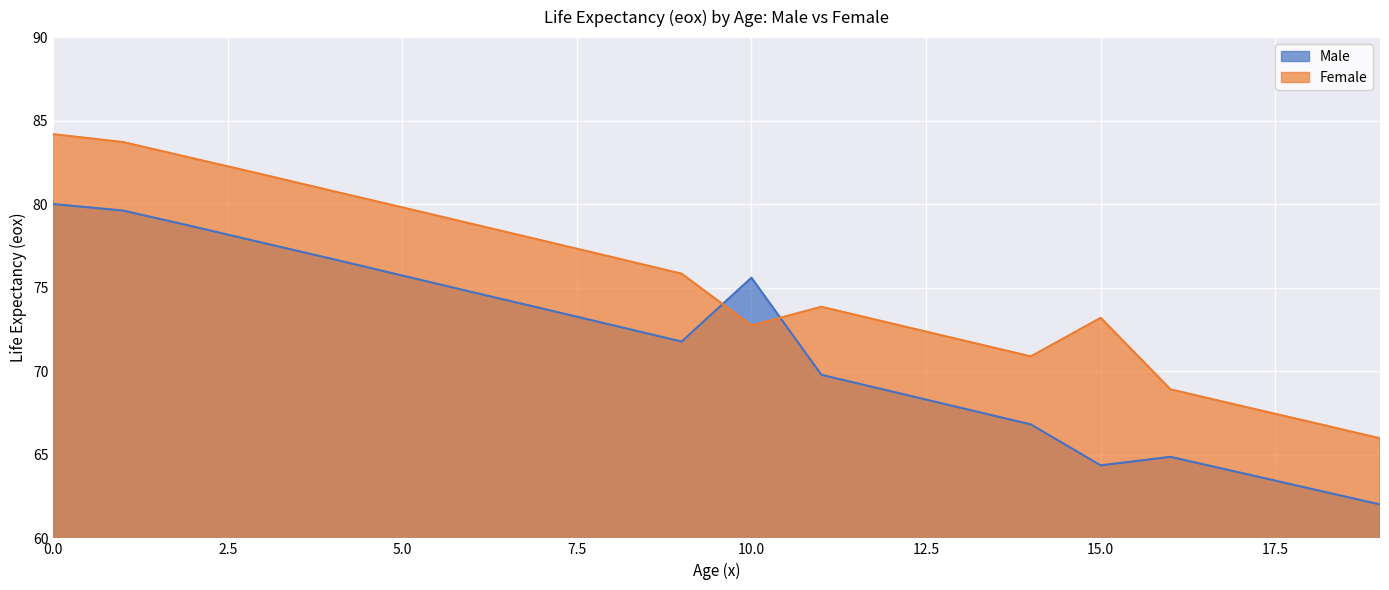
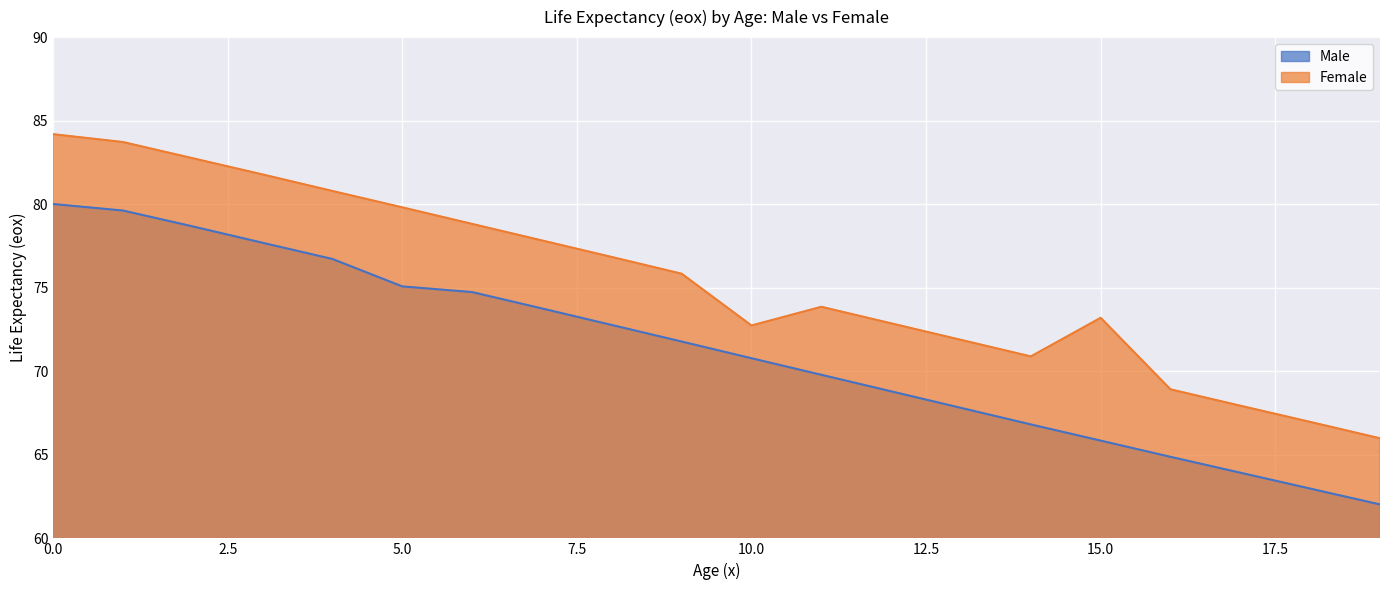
  {
    "Male": {
      "0.0": 80.0,
-     "5.0": 75.7,
-     "10.0": 75.6,
-     "15.0": 64.4
+     "5.0": 75.1,
+     "10.0": 70.8,
+     "15.0": 65.9
    },
    "Female": {
      "0.0": 84.2,
      "5.0": 79.8,
      "10.0": 72.7,
      "15.0": 73.2
    }
  }
